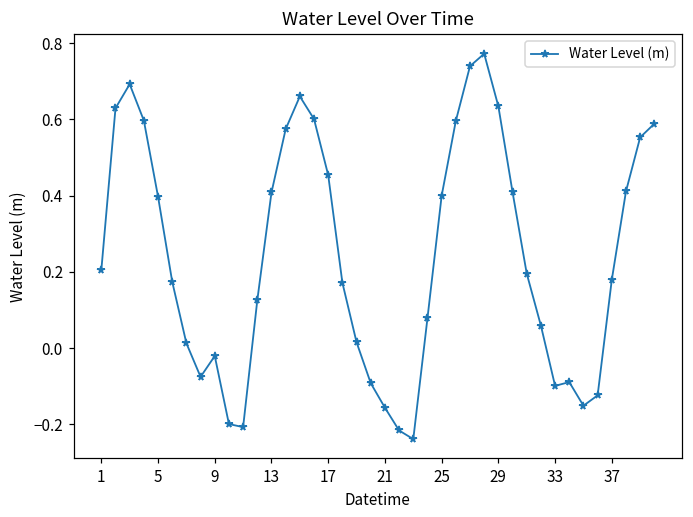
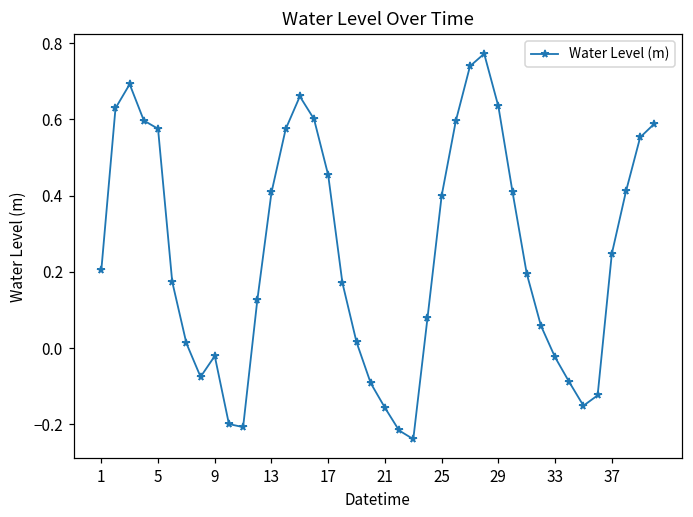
  {
    "1": 0.20,
-   "5": 0.40,
+   "5": 0.58,
    "9": -0.02,
    "13": 0.41,
    "17": 0.45,
    "21": -0.16,
    "25": 0.40,
    "29": 0.63,
-   "33": -0.10,
-   "37": 0.18
+   "33": -0.02,
+   "37": 0.25
  }
